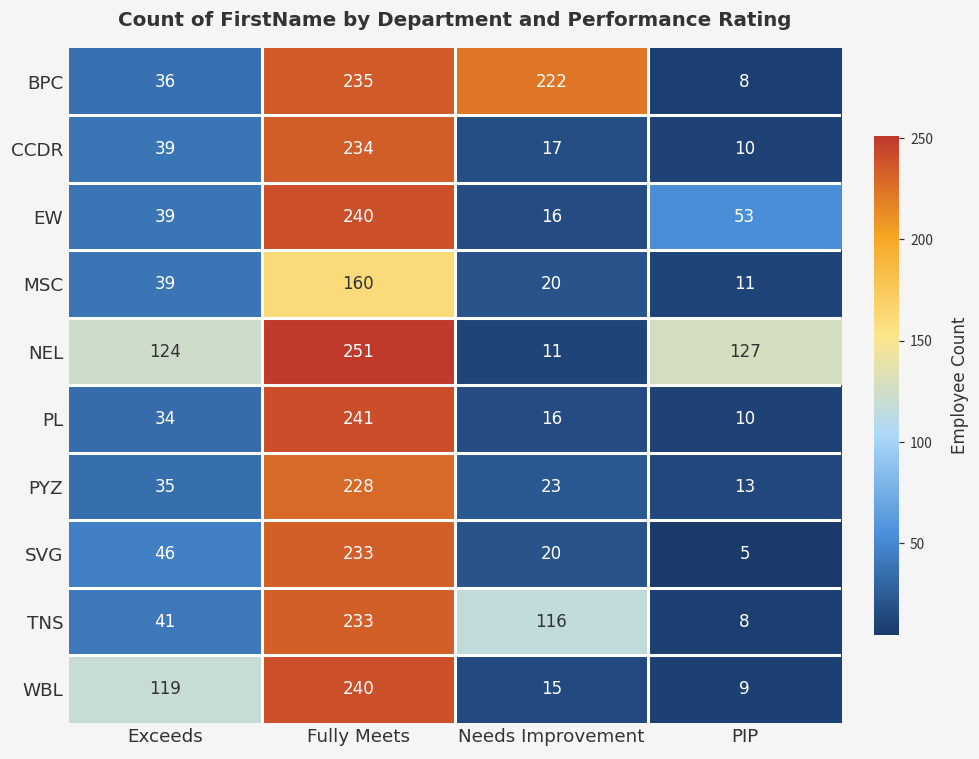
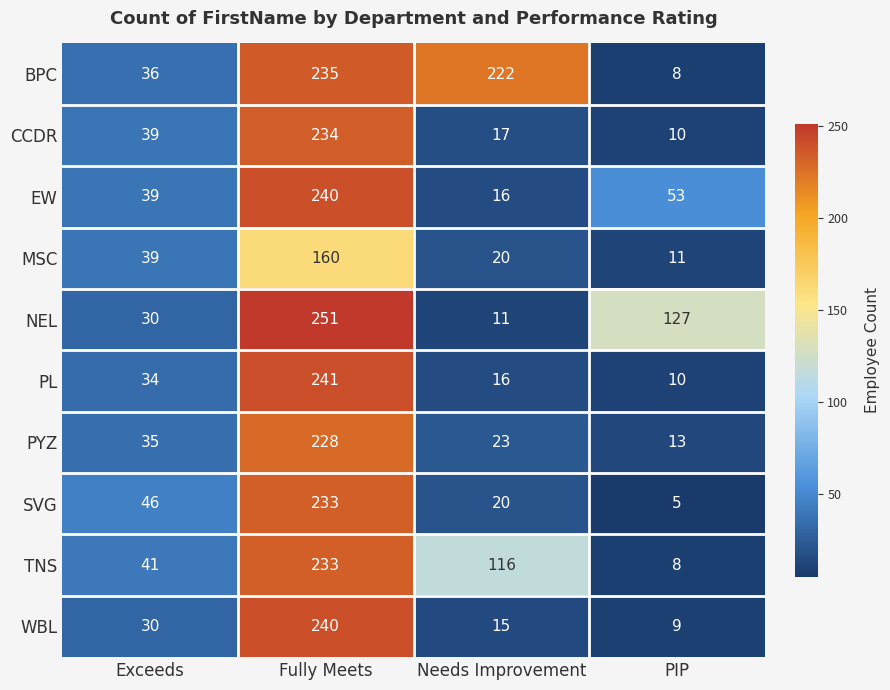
  {
    "BPC": {
      "Exceeds": 36,
      "Fully Meets": 235,
      "Needs Improvement": 222,
      "PIP": 8
    },
    "CCDR": {
      "Exceeds": 39,
      "Fully Meets": 234,
      "Needs Improvement": 17,
      "PIP": 10
    },
    "EW": {
      "Exceeds": 39,
      "Fully Meets": 240,
      "Needs Improvement": 16,
      "PIP": 53
    },
    "MSC": {
      "Exceeds": 39,
      "Fully Meets": 160,
      "Needs Improvement": 20,
      "PIP": 11
    },
    "NEL": {
-     "Exceeds": 124,
+     "Exceeds": 30,
      "Fully Meets": 251,
      "Needs Improvement": 11,
      "PIP": 127
    },
    "PL": {
      "Exceeds": 34,
      "Fully Meets": 241,
      "Needs Improvement": 16,
      "PIP": 10
    },
    "PYZ": {
      "Exceeds": 35,
      "Fully Meets": 228,
      "Needs Improvement": 23,
      "PIP": 13
    },
    "SVG": {
      "Exceeds": 46,
      "Fully Meets": 233,
      "Needs Improvement": 20,
      "PIP": 5
    },
    "TNS": {
      "Exceeds": 41,
      "Fully Meets": 233,
      "Needs Improvement": 116,
      "PIP": 8
    },
    "WBL": {
-     "Exceeds": 119,
+     "Exceeds": 30,
      "Fully Meets": 240,
      "Needs Improvement": 15,
      "PIP": 9
    }
  }
